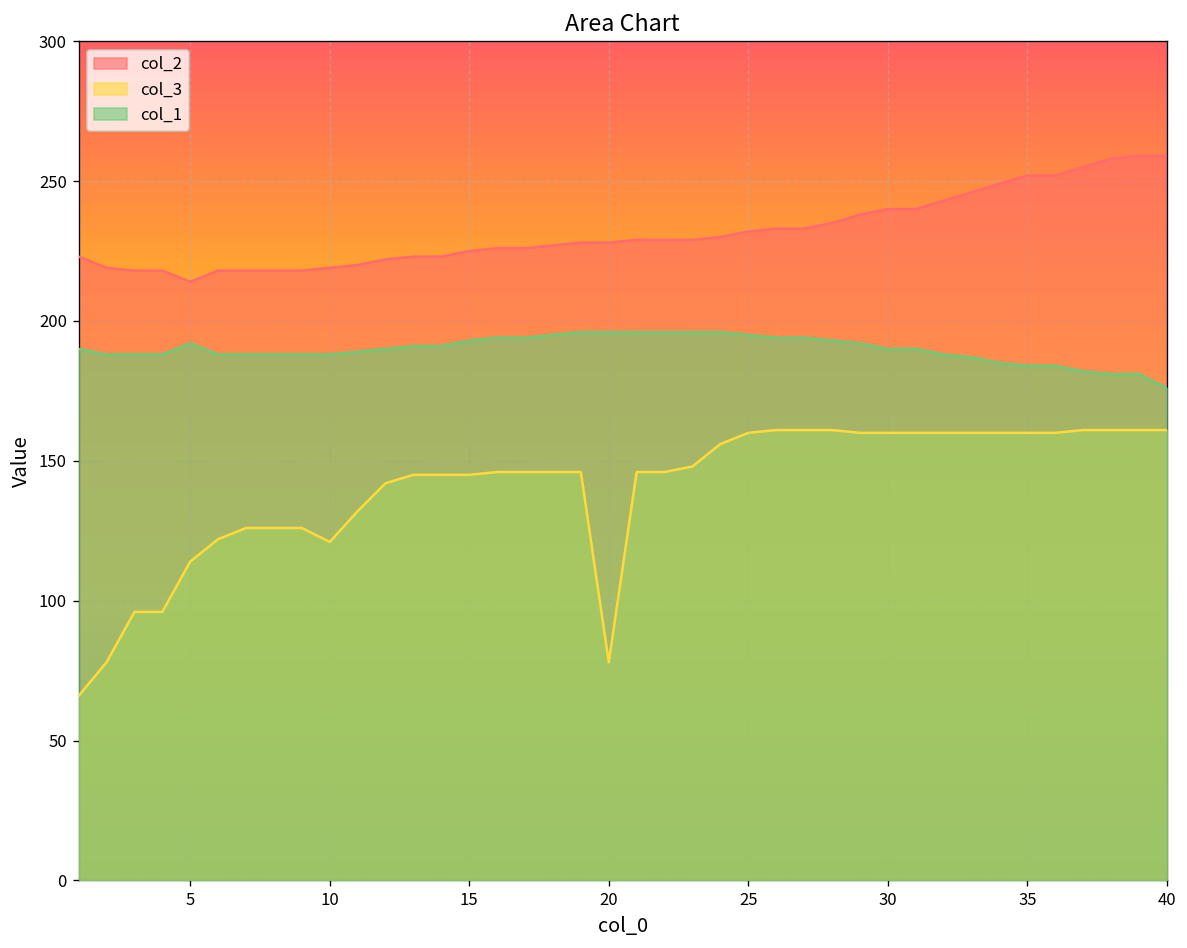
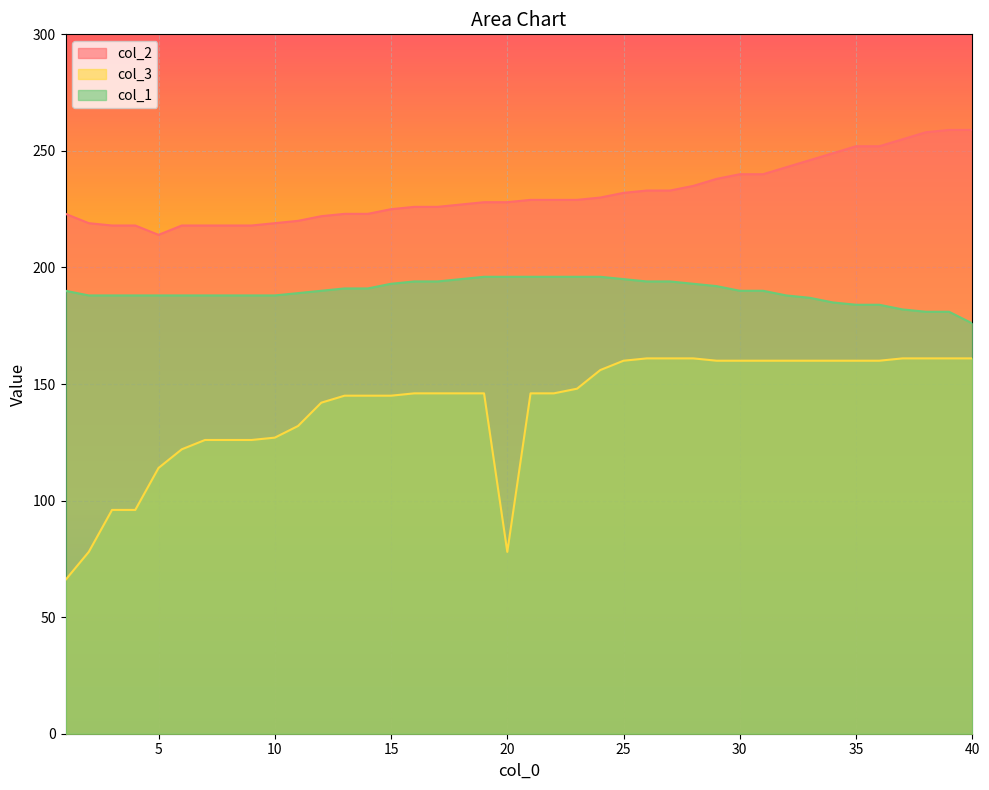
  {
    "col_2": {
      "5": 214,
      "10": 219,
      "15": 225,
      "20": 228,
      "25": 232,
      "30": 240,
      "35": 252,
      "40": 259
    },
    "col_3": {
      "5": 114,
-     "10": 121,
+     "10": 127,
      "15": 145,
      "20": 78,
      "25": 160,
      "30": 160,
      "35": 160,
      "40": 161
    },
    "col_1": {
-     "5": 192,
+     "5": 188,
      "10": 188,
      "15": 193,
      "20": 196,
      "25": 195,
      "30": 190,
      "35": 184,
      "40": 176
    }
  }
